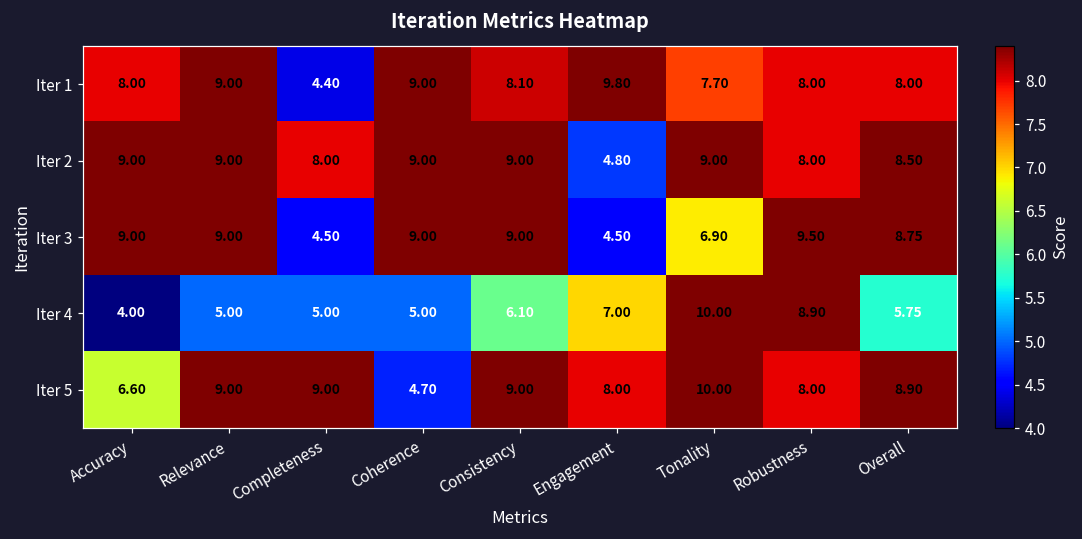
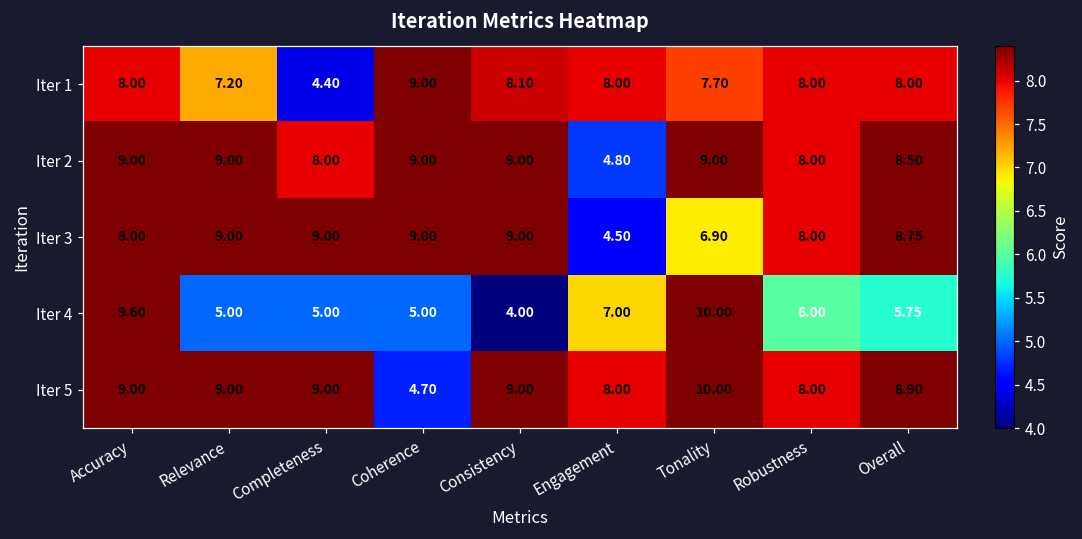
  {
    "Iter 1": {
      "Accuracy": 8.00,
-     "Relevance": 9.00,
+     "Relevance": 7.20,
      "Completeness": 4.40,
      "Coherence": 9.00,
      "Consistency": 8.10,
-     "Engagement": 9.80,
+     "Engagement": 8.00,
      "Tonality": 7.70,
      "Robustness": 8.00,
      "Overall": 8.00
    },
    "Iter 2": {
      "Accuracy": 9.00,
      "Relevance": 9.00,
      "Completeness": 8.00,
      "Coherence": 9.00,
      "Consistency": 9.00,
      "Engagement": 4.80,
      "Tonality": 9.00,
      "Robustness": 8.00,
      "Overall": 8.50
    },
    "Iter 3": {
      "Accuracy": 9.00,
      "Relevance": 9.00,
-     "Completeness": 4.50,
+     "Completeness": 9.00,
      "Coherence": 9.00,
      "Consistency": 9.00,
      "Engagement": 4.50,
      "Tonality": 6.90,
-     "Robustness": 9.50,
+     "Robustness": 8.00,
      "Overall": 8.75
    },
    "Iter 4": {
-     "Accuracy": 4.00,
+     "Accuracy": 9.60,
      "Relevance": 5.00,
      "Completeness": 5.00,
      "Coherence": 5.00,
-     "Consistency": 6.10,
+     "Consistency": 4.00,
      "Engagement": 7.00,
      "Tonality": 10.00,
-     "Robustness": 8.90,
+     "Robustness": 6.00,
      "Overall": 5.75
    },
    "Iter 5": {
-     "Accuracy": 6.60,
+     "Accuracy": 9.00,
      "Relevance": 9.00,
      "Completeness": 9.00,
      "Coherence": 4.70,
      "Consistency": 9.00,
      "Engagement": 8.00,
      "Tonality": 10.00,
      "Robustness": 8.00,
      "Overall": 8.90
    }
  }
